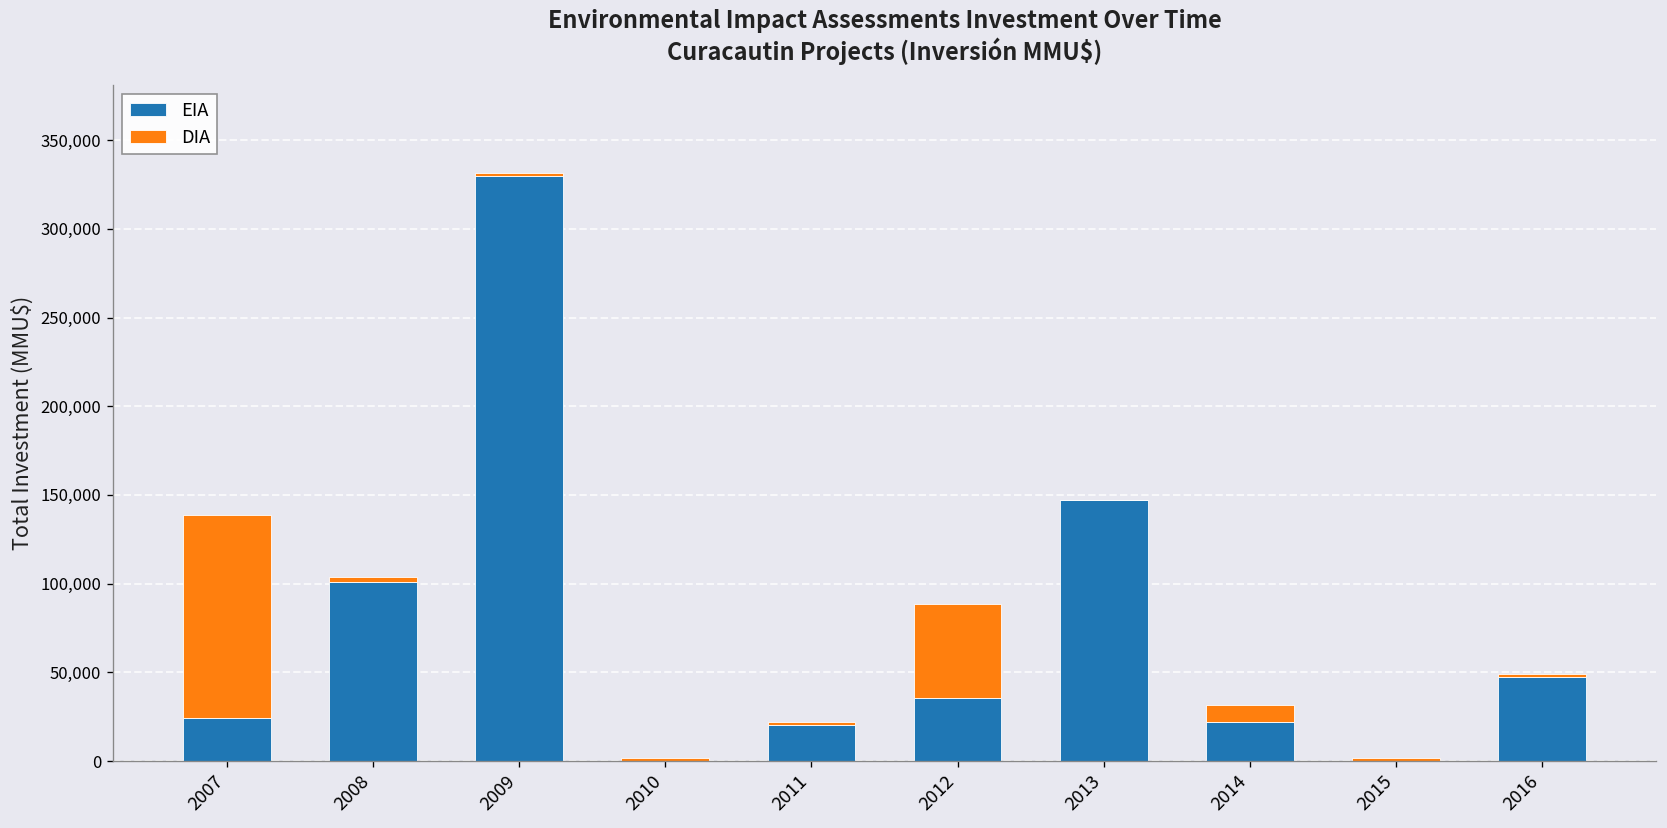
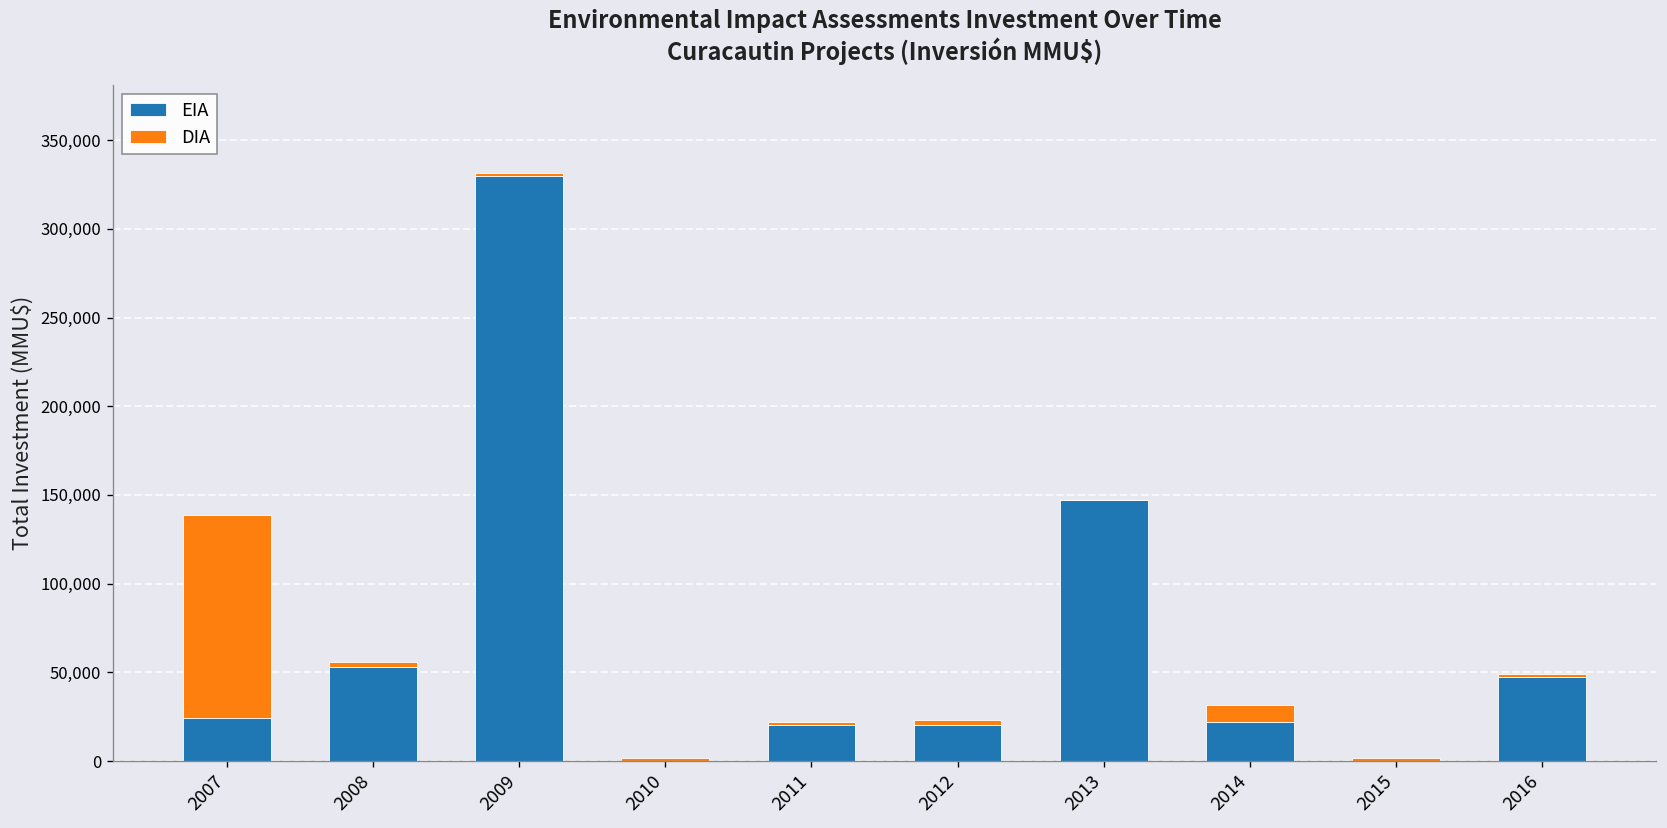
  {
    "EIA": {
      "2007": "24,000",
-     "2008": "101,000",
+     "2008": "53,000",
      "2009": "330,000",
      "2010": "0",
      "2011": "20,000",
-     "2012": "36,000",
+     "2012": "20,000",
      "2013": "147,000",
      "2014": "22,000",
      "2015": "0",
      "2016": "48,000"
    },
    "DIA": {
      "2007": "115,000",
      "2008": "3,000",
-     "2012": "53,000",
+     "2012": "3,000",
      "2014": "10,000"
    }
  }
